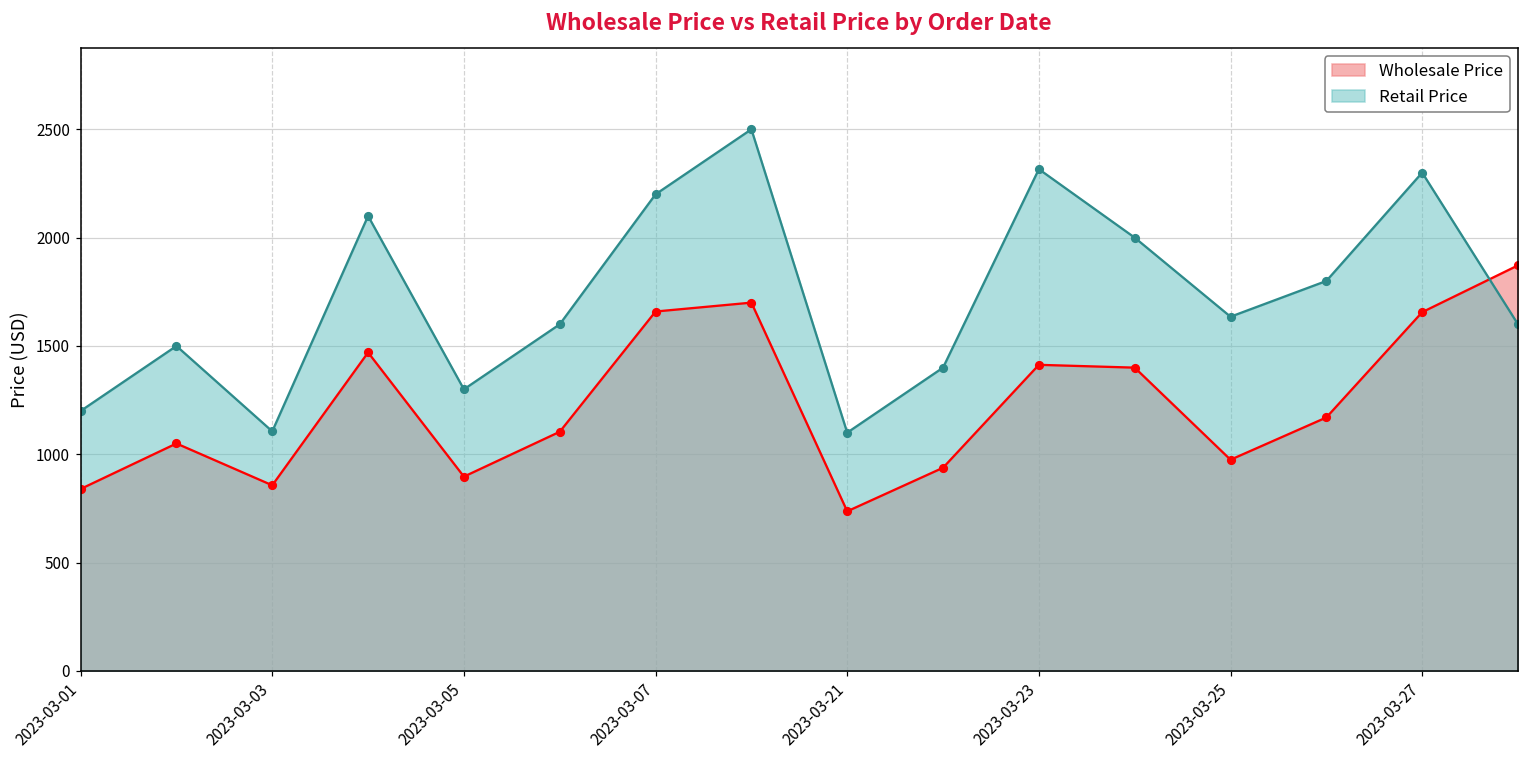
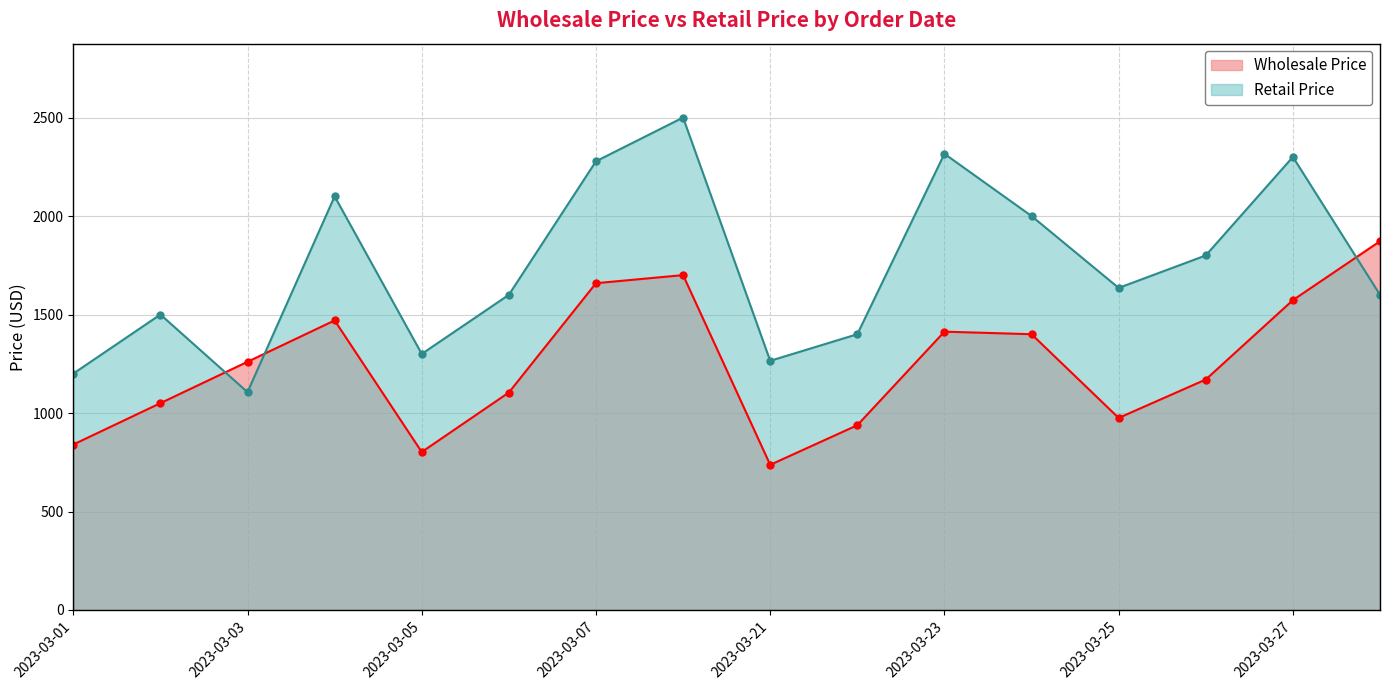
  {
    "Wholesale Price": {
      "2023-03-01": 840,
-     "2023-03-03": 860,
-     "2023-03-05": 900,
+     "2023-03-03": 1260,
+     "2023-03-05": 800,
      "2023-03-07": 1660,
      "2023-03-21": 740,
      "2023-03-23": 1410,
      "2023-03-25": 980,
-     "2023-03-27": 1660
+     "2023-03-27": 1570
    },
    "Retail Price": {
      "2023-03-01": 1200,
      "2023-03-03": 1110,
      "2023-03-05": 1300,
-     "2023-03-07": 2200,
-     "2023-03-21": 1100,
+     "2023-03-07": 2280,
+     "2023-03-21": 1270,
      "2023-03-23": 2320,
      "2023-03-25": 1640,
      "2023-03-27": 2300
    }
  }
